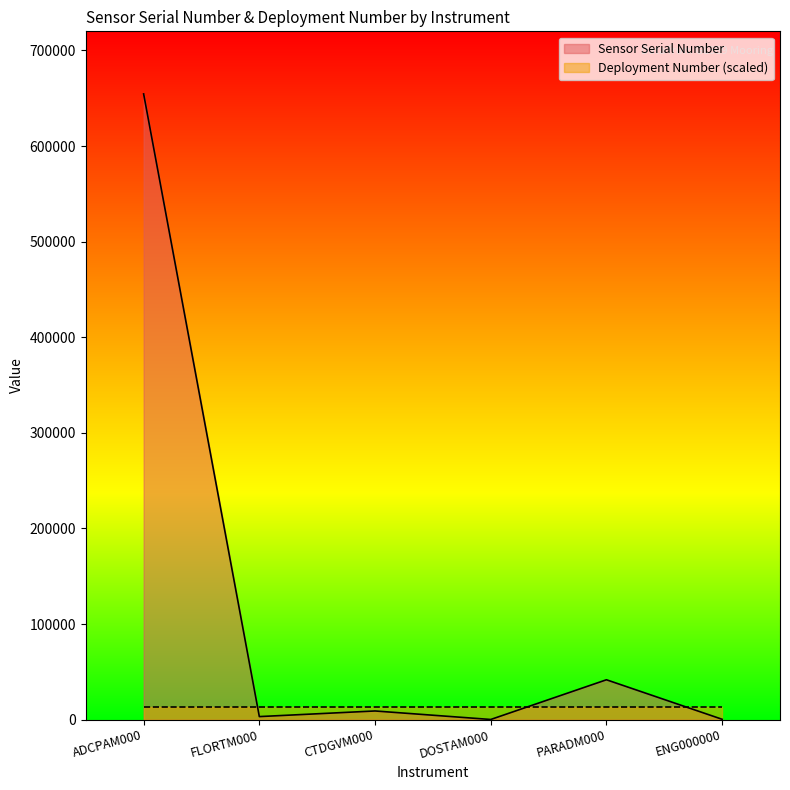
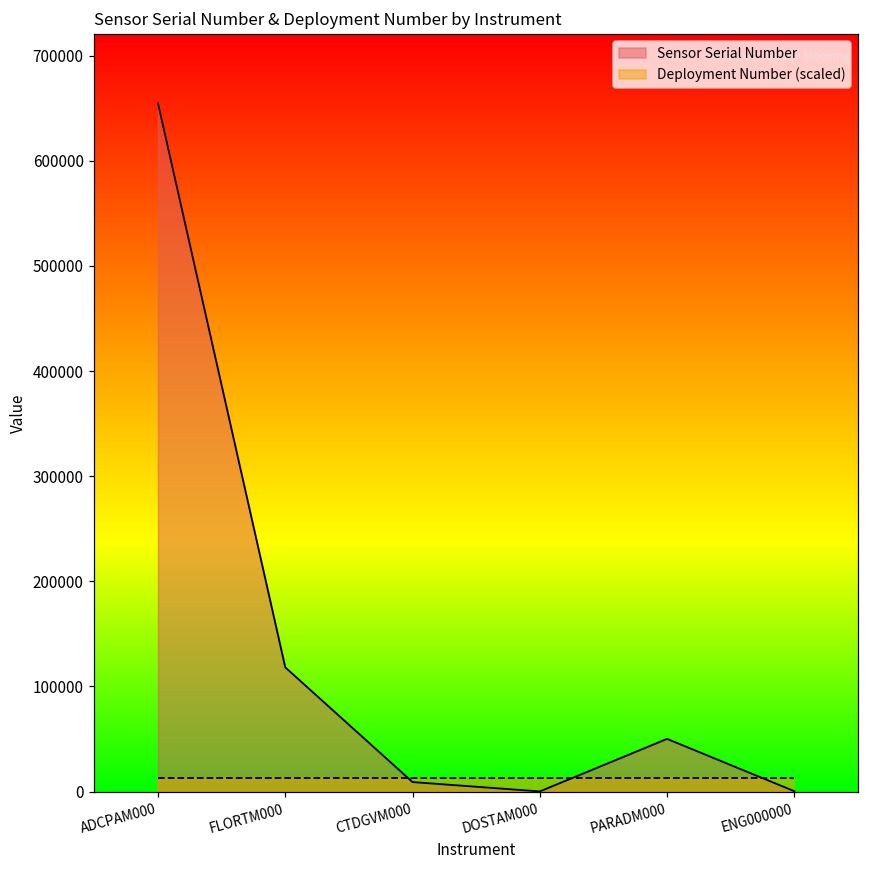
  {
    "Sensor Serial Number": {
      "ADCPAM000": 650000,
-     "FLORTM000": 0,
+     "FLORTM000": 120000,
      "CTDGVM000": 10000,
      "DOSTAM000": 0,
-     "PARADM000": 40000,
+     "PARADM000": 50000,
      "ENG000000": 0
    },
    "Deployment Number (scaled)": {
      "ADCPAM000": 10000,
      "FLORTM000": 10000,
      "CTDGVM000": 10000,
      "DOSTAM000": 10000,
      "PARADM000": 10000,
      "ENG000000": 10000
    }
  }
